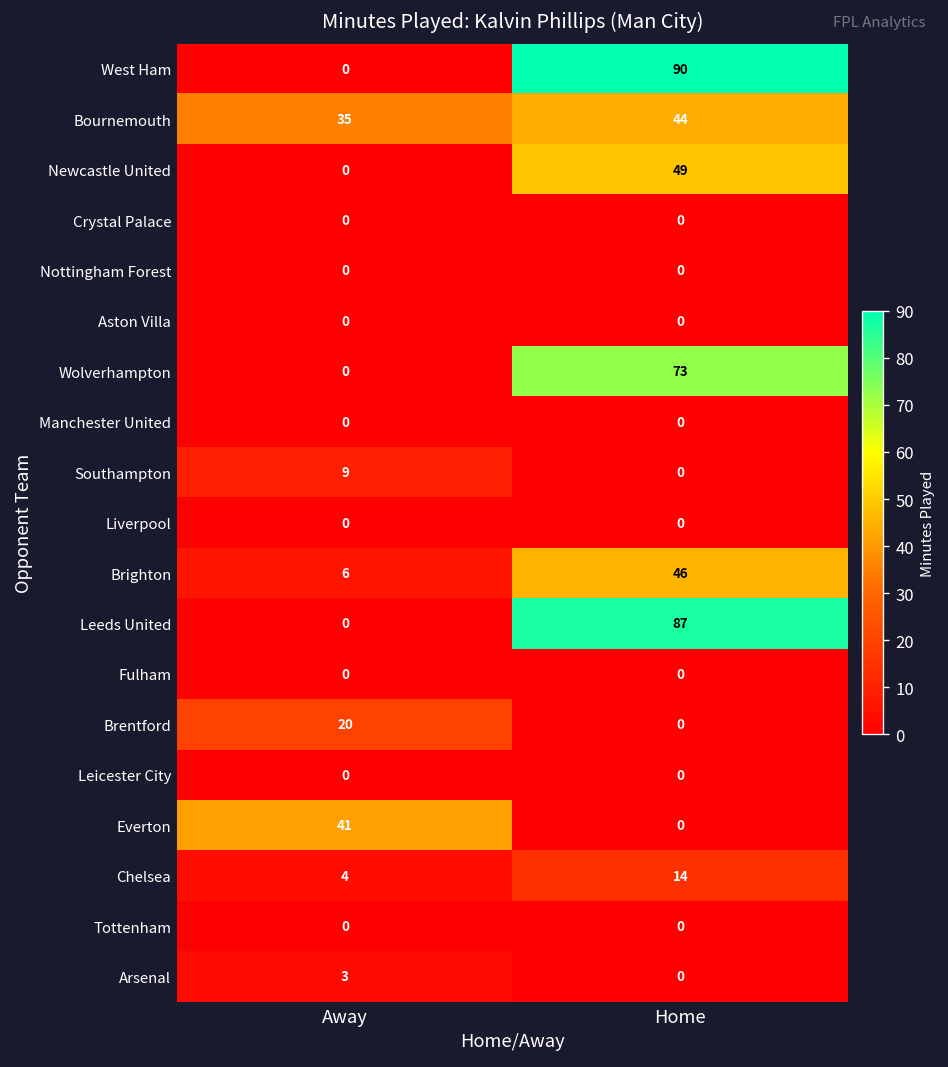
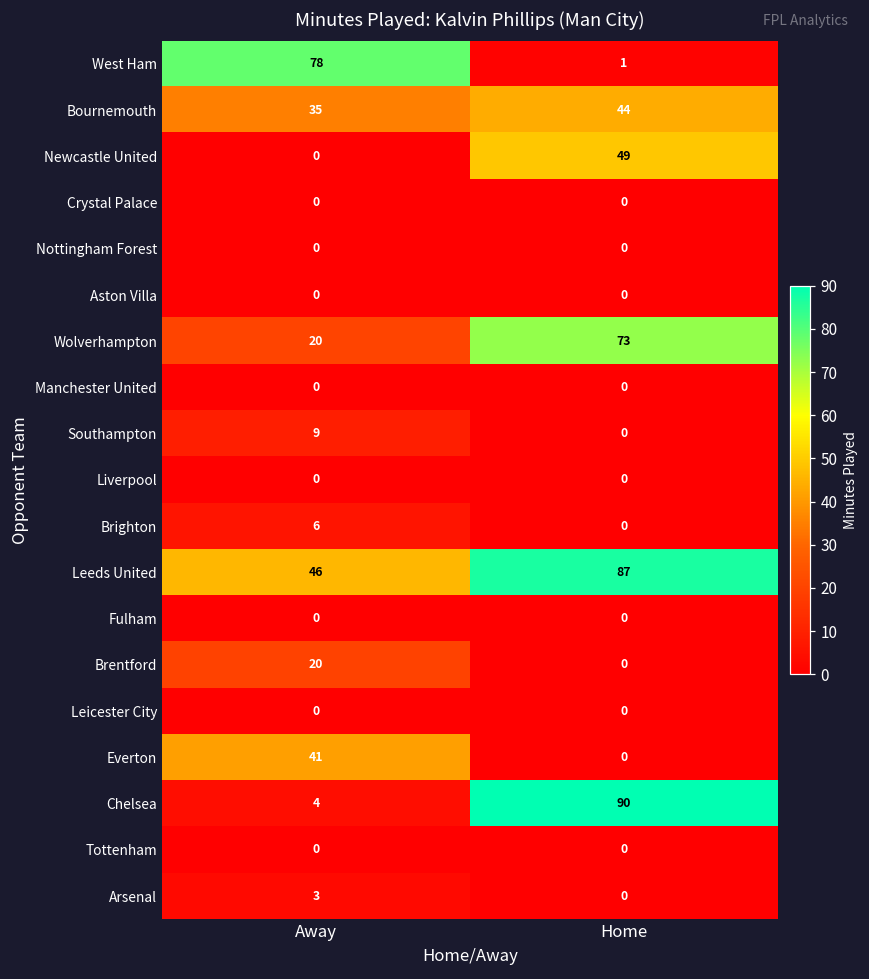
  {
    "West Ham": {
-     "Away": 0,
-     "Home": 90
+     "Away": 78,
+     "Home": 1
    },
    "Bournemouth": {
      "Away": 35,
      "Home": 44
    },
    "Newcastle United": {
      "Away": 0,
      "Home": 49
    },
    "Crystal Palace": {
      "Away": 0,
      "Home": 0
    },
    "Nottingham Forest": {
      "Away": 0,
      "Home": 0
    },
    "Aston Villa": {
      "Away": 0,
      "Home": 0
    },
    "Wolverhampton": {
-     "Away": 0,
+     "Away": 20,
      "Home": 73
    },
    "Manchester United": {
      "Away": 0,
      "Home": 0
    },
    "Southampton": {
      "Away": 9,
      "Home": 0
    },
    "Liverpool": {
      "Away": 0,
      "Home": 0
    },
    "Brighton": {
      "Away": 6,
-     "Home": 46
+     "Home": 0
    },
    "Leeds United": {
-     "Away": 0,
+     "Away": 46,
      "Home": 87
    },
    "Fulham": {
      "Away": 0,
      "Home": 0
    },
    "Brentford": {
      "Away": 20,
      "Home": 0
    },
    "Leicester City": {
      "Away": 0,
      "Home": 0
    },
    "Everton": {
      "Away": 41,
      "Home": 0
    },
    "Chelsea": {
      "Away": 4,
-     "Home": 14
+     "Home": 90
    },
    "Tottenham": {
      "Away": 0,
      "Home": 0
    },
    "Arsenal": {
      "Away": 3,
      "Home": 0
    }
  }
